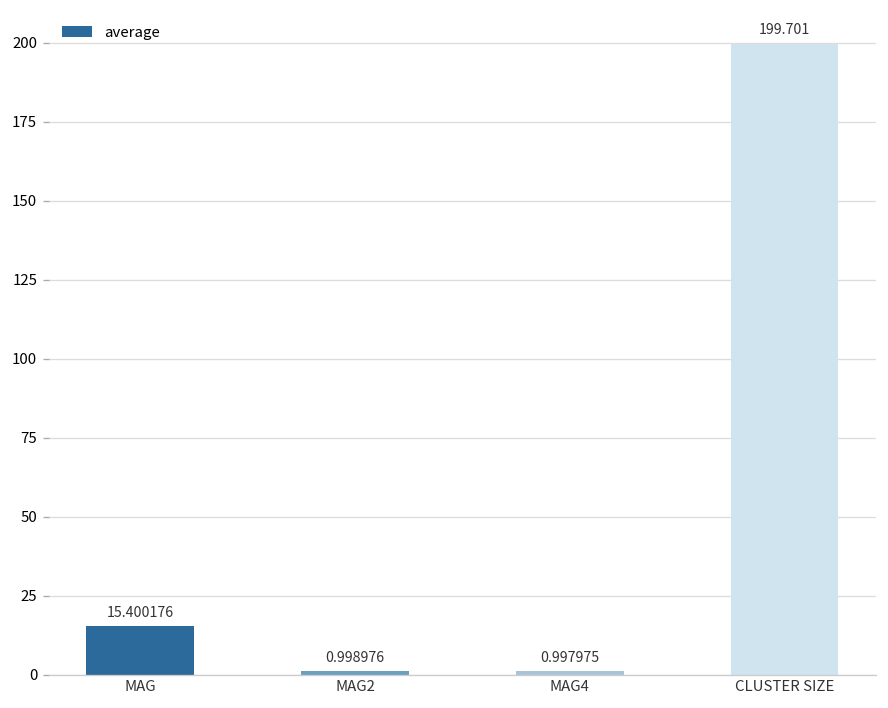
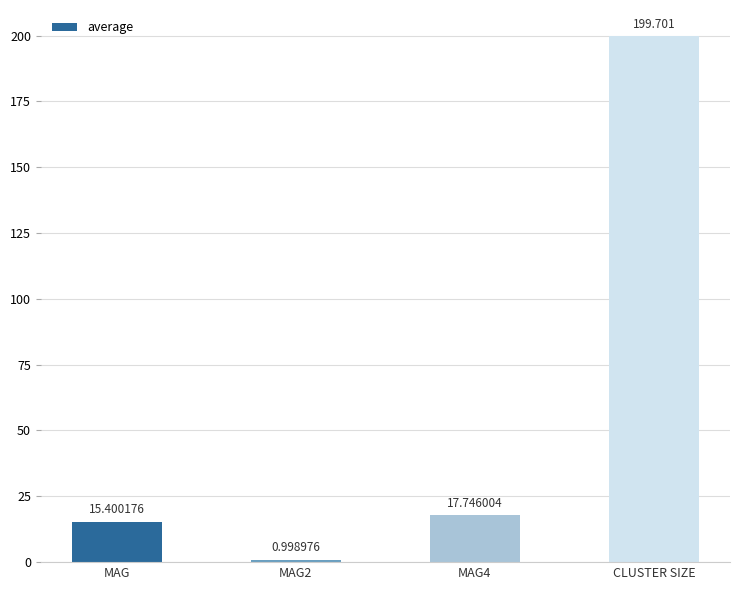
  {
    "MAG": 15.400176,
    "MAG2": 0.998976,
-   "MAG4": 0.997975,
+   "MAG4": 17.746004,
    "CLUSTER SIZE": 199.701
  }
